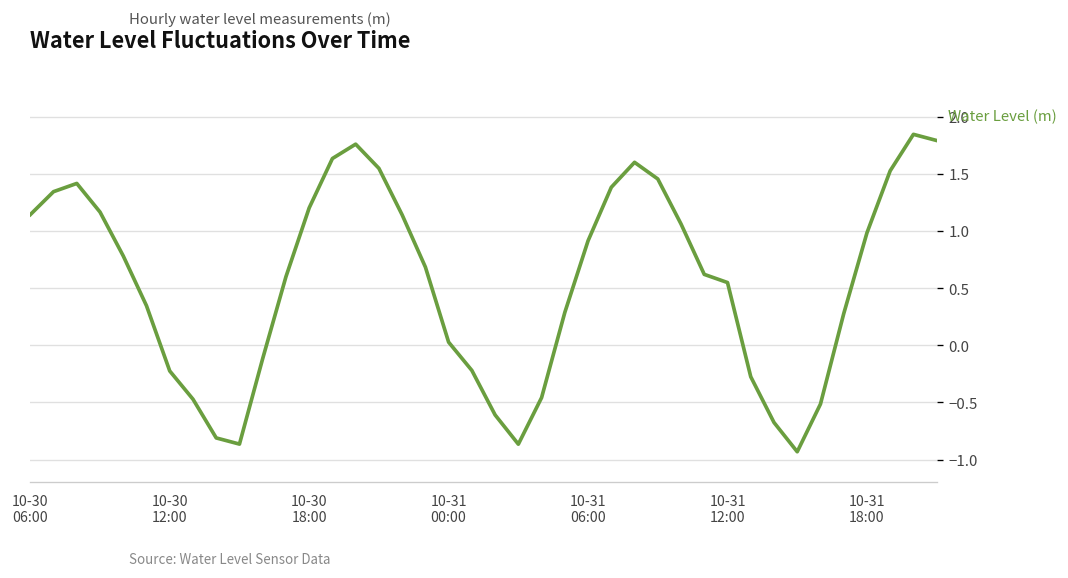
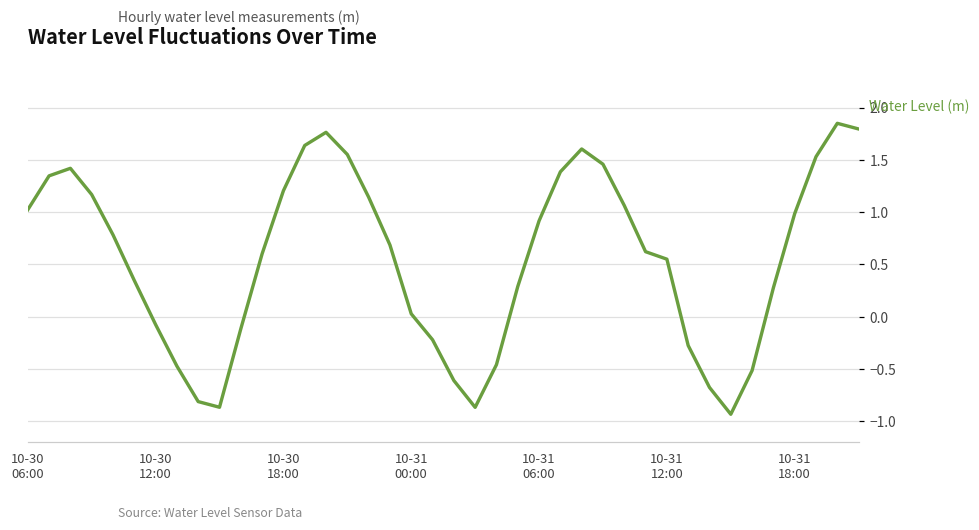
  {
-   "10-30 06:00": 1.1,
-   "10-30 12:00": -0.2,
+   "10-30 06:00": 1.0,
+   "10-30 12:00": -0.1,
    "10-30 18:00": 1.2,
    "10-31 00:00": 0.0,
    "10-31 06:00": 0.9,
    "10-31 12:00": 0.6,
    "10-31 18:00": 1.0
  }
